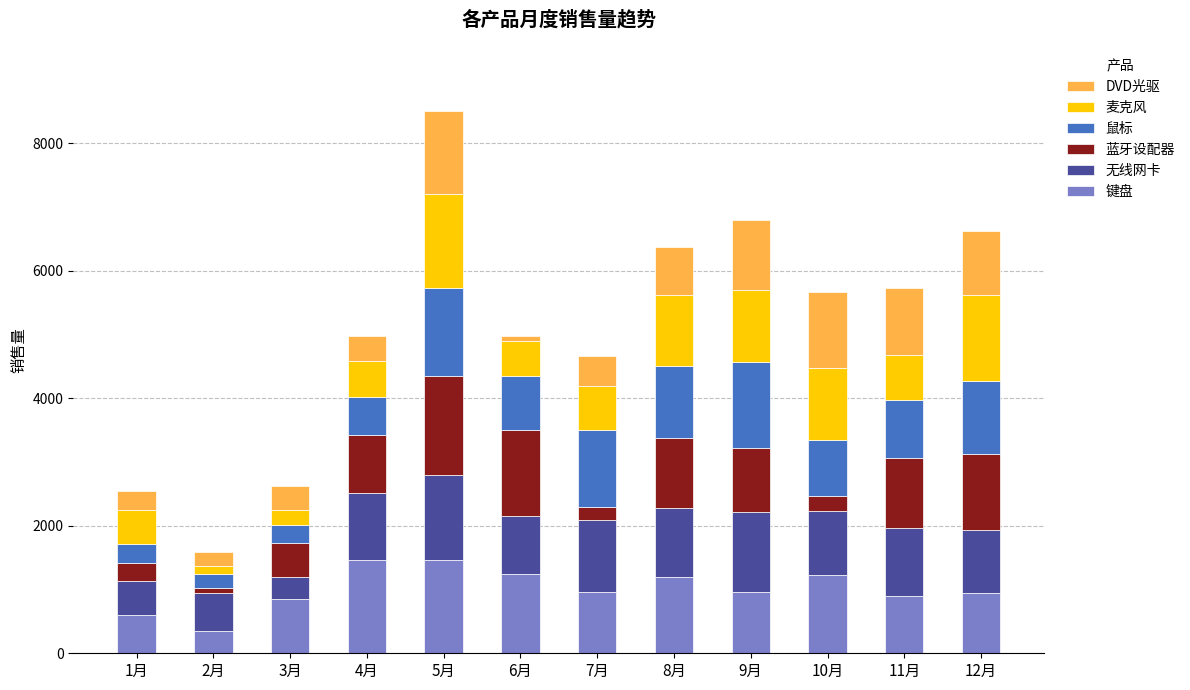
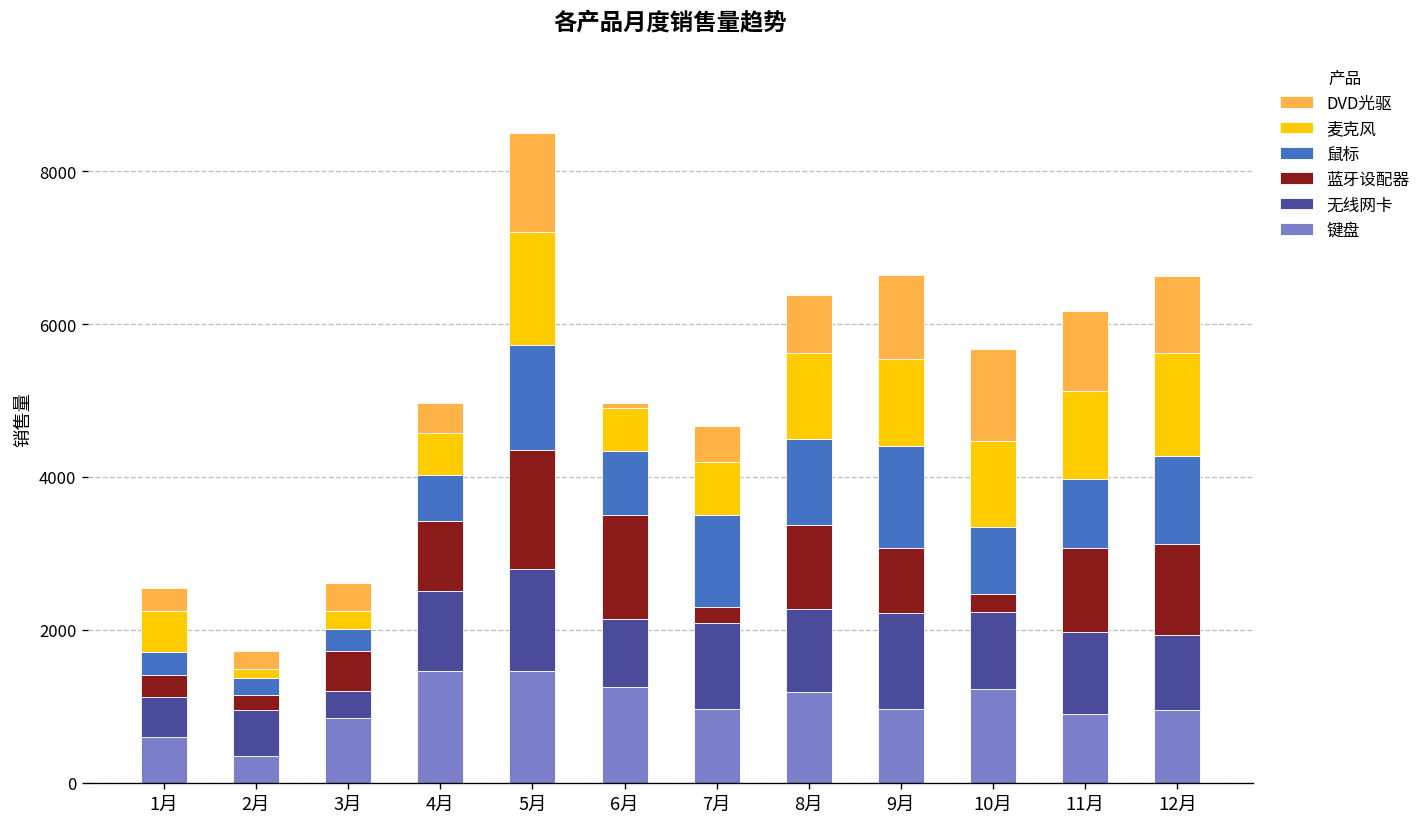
  {
    "蓝牙设配器": {
      "1月": 300,
-     "2月": 100,
+     "2月": 200,
      "3月": 500,
      "4月": 900,
      "5月": 1600,
      "6月": 1400,
      "7月": 200,
      "8月": 1100,
-     "9月": 1000,
+     "9月": 800,
      "10月": 200,
      "11月": 1100,
      "12月": 1200
    },
    "麦克风": {
      "1月": 500,
      "2月": 100,
      "3月": 200,
      "4月": 600,
      "5月": 1500,
      "6月": 600,
      "7月": 700,
      "8月": 1100,
      "9月": 1100,
      "10月": 1100,
-     "11月": 700,
+     "11月": 1200,
      "12月": 1400
    },
    "DVD光驱": {
      "1月": 300,
      "2月": 200,
      "3月": 400,
      "4月": 400,
      "5月": 1300,
      "6月": 100,
      "7月": 500,
      "8月": 800,
      "9月": 1100,
      "10月": 1200,
      "11月": 1100,
      "12月": 1000
    }
  }
